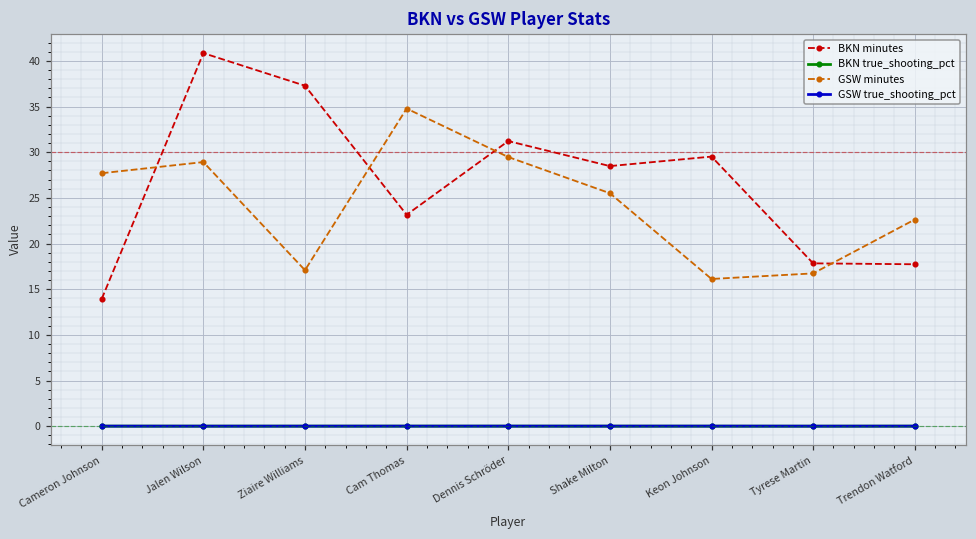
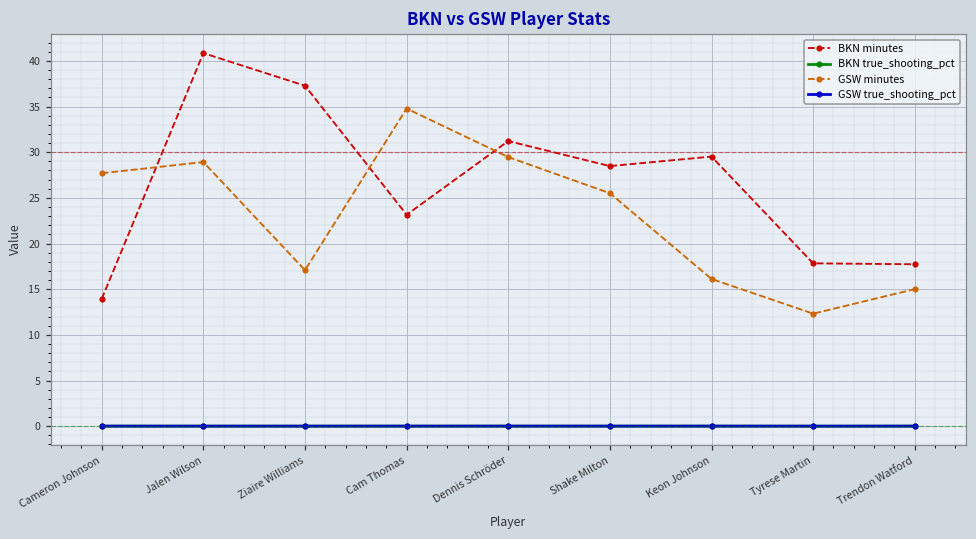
  {
    "BKN minutes": {
      "Cameron Johnson": 14,
      "Jalen Wilson": 41,
      "Ziaire Williams": 37,
      "Cam Thomas": 23,
      "Dennis Schröder": 31,
      "Shake Milton": 28,
      "Keon Johnson": 30,
      "Tyrese Martin": 18,
      "Trendon Watford": 18
    },
    "GSW true_shooting_pct": {
      "Cameron Johnson": 0,
      "Jalen Wilson": 0,
      "Ziaire Williams": 0,
      "Cam Thomas": 0,
      "Dennis Schröder": 0,
      "Shake Milton": 0,
      "Keon Johnson": 0,
      "Tyrese Martin": 0,
      "Trendon Watford": 0
    },
    "GSW minutes": {
      "Cameron Johnson": 28,
      "Jalen Wilson": 29,
      "Ziaire Williams": 17,
      "Cam Thomas": 35,
      "Dennis Schröder": 29,
      "Shake Milton": 26,
      "Keon Johnson": 16,
-     "Tyrese Martin": 17,
-     "Trendon Watford": 23
+     "Tyrese Martin": 12,
+     "Trendon Watford": 15
    }
  }
